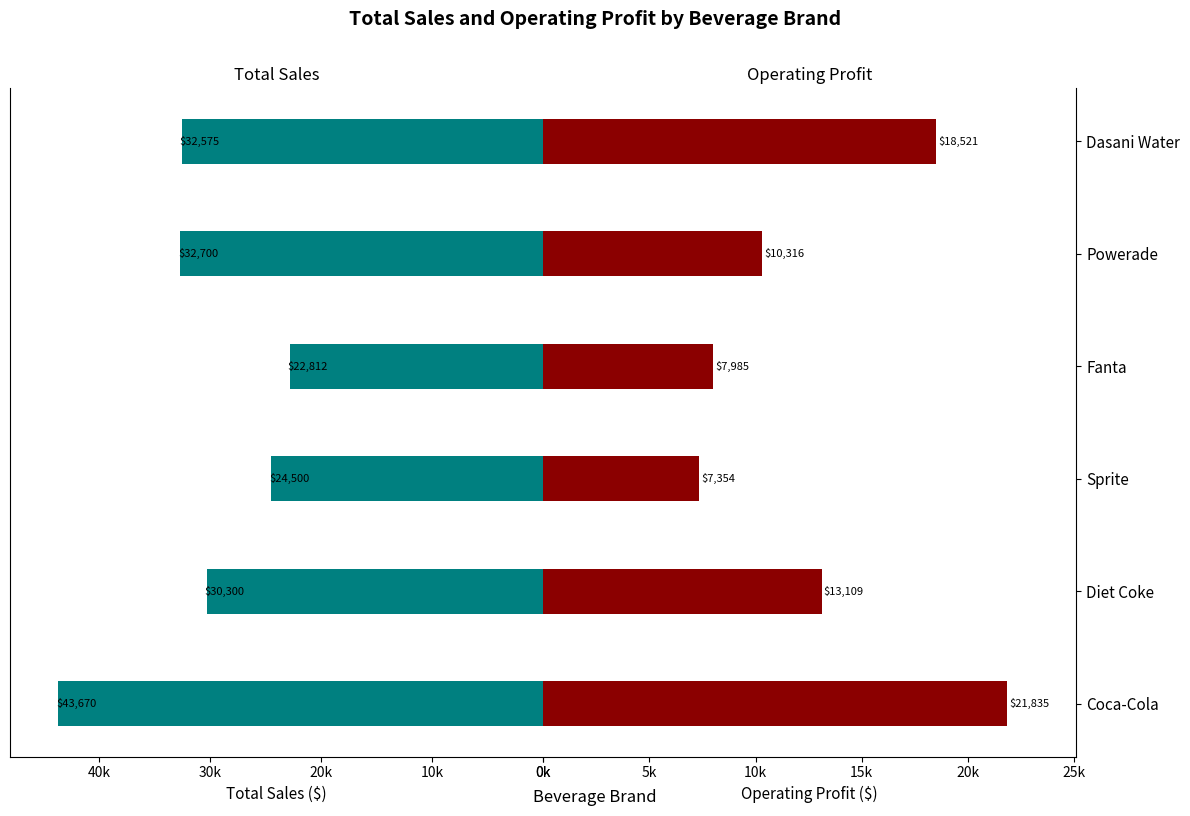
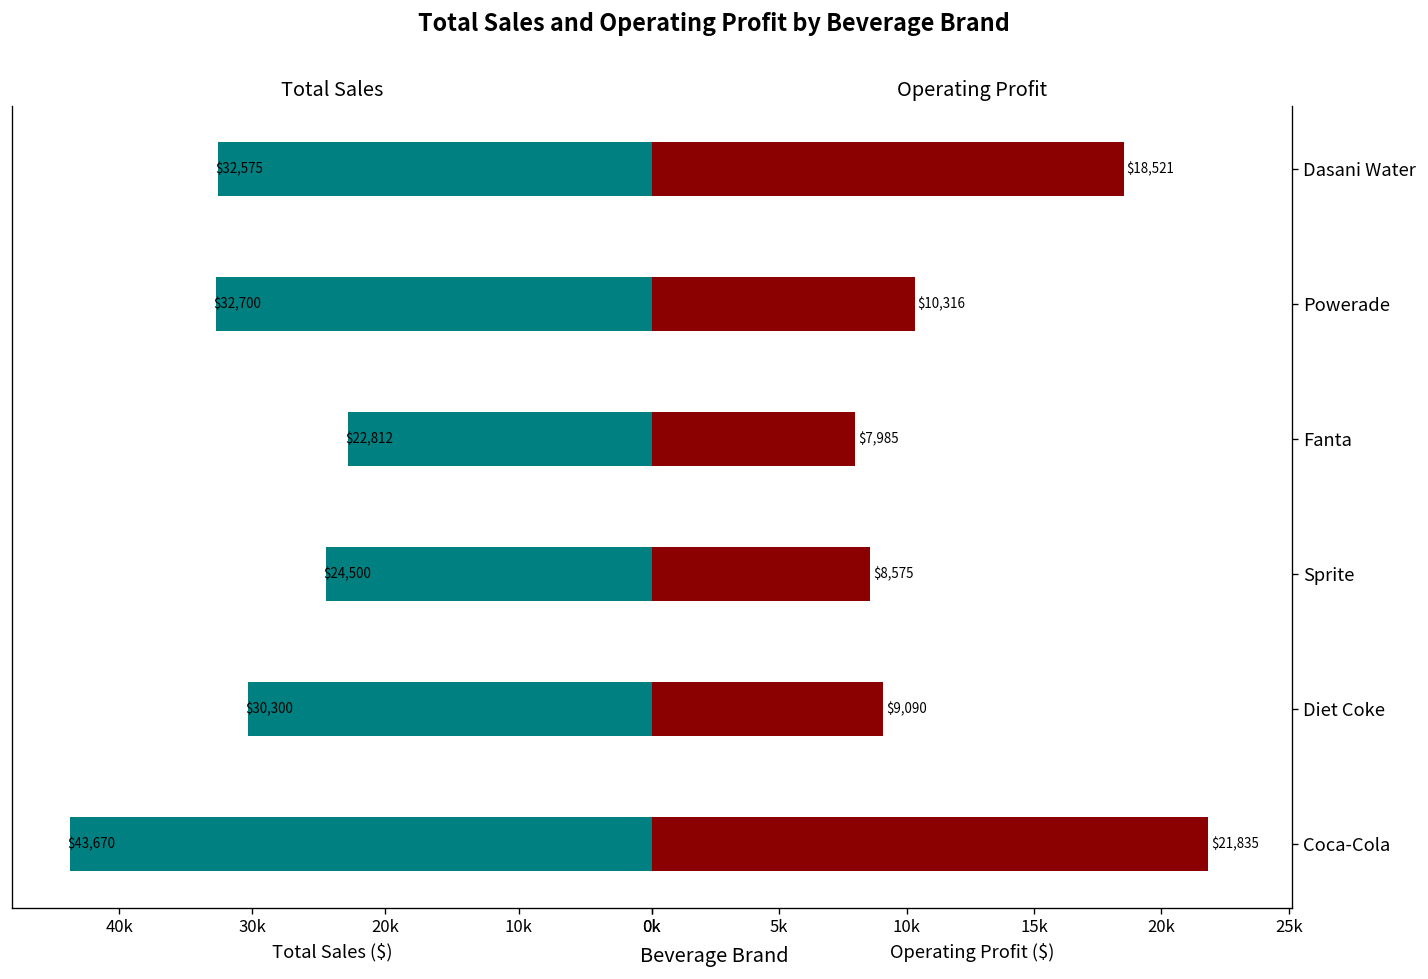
  {
    "Operating Profit": {
      "Powerade": "$10,316",
-     "Sprite": "$7,354",
-     "Diet Coke": "$13,109",
+     "Sprite": "$8,575",
+     "Diet Coke": "$9,090",
      "Coca-Cola": "$21,835"
    }
  }
